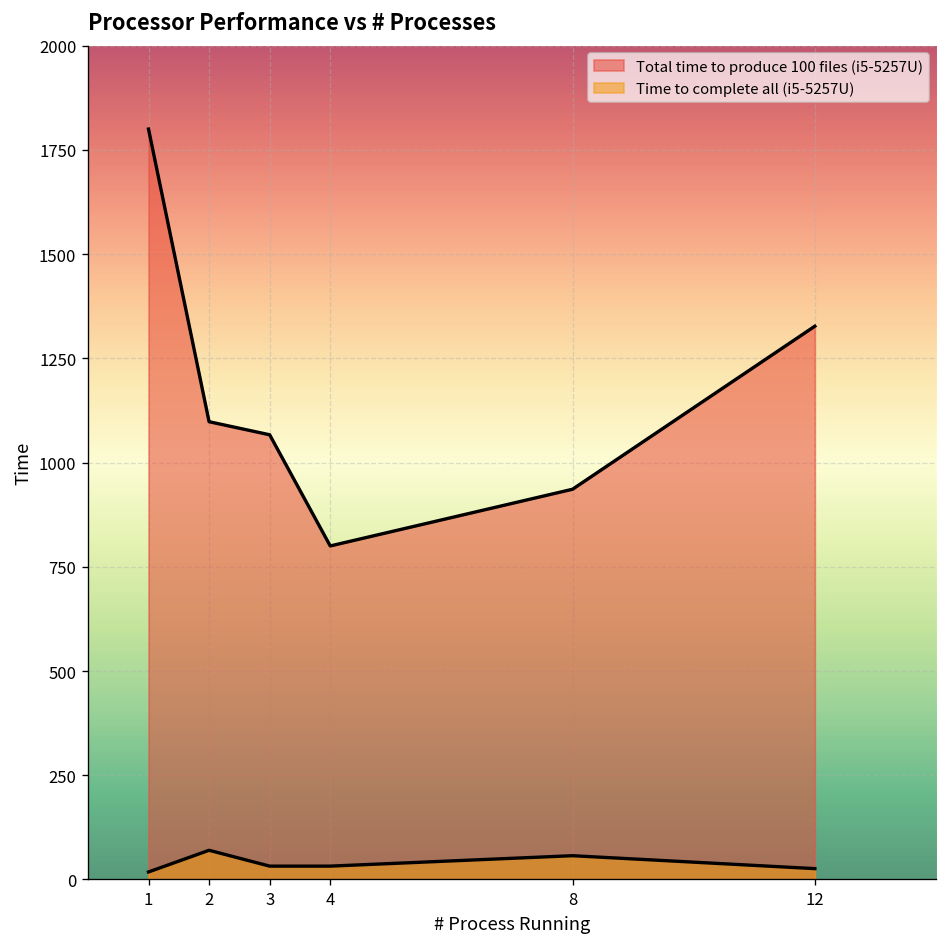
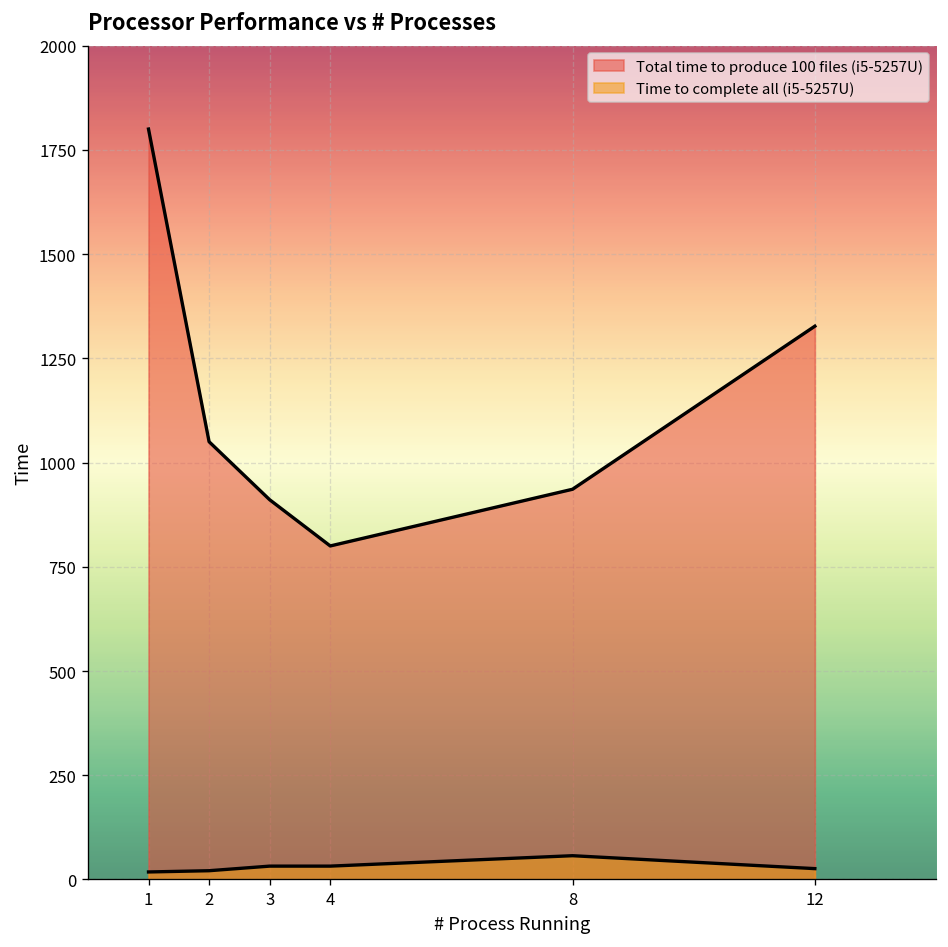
  {
    "Total time to produce 100 files (i5-5257U)": {
      "1": 1800,
-     "2": 1100,
-     "3": 1070,
+     "2": 1050,
+     "3": 910,
      "4": 800,
      "8": 940,
      "12": 1330
    },
    "Time to complete all (i5-5257U)": {
      "1": 20,
-     "2": 70,
+     "2": 20,
      "3": 30,
      "4": 30,
      "8": 60,
      "12": 30
    }
  }
